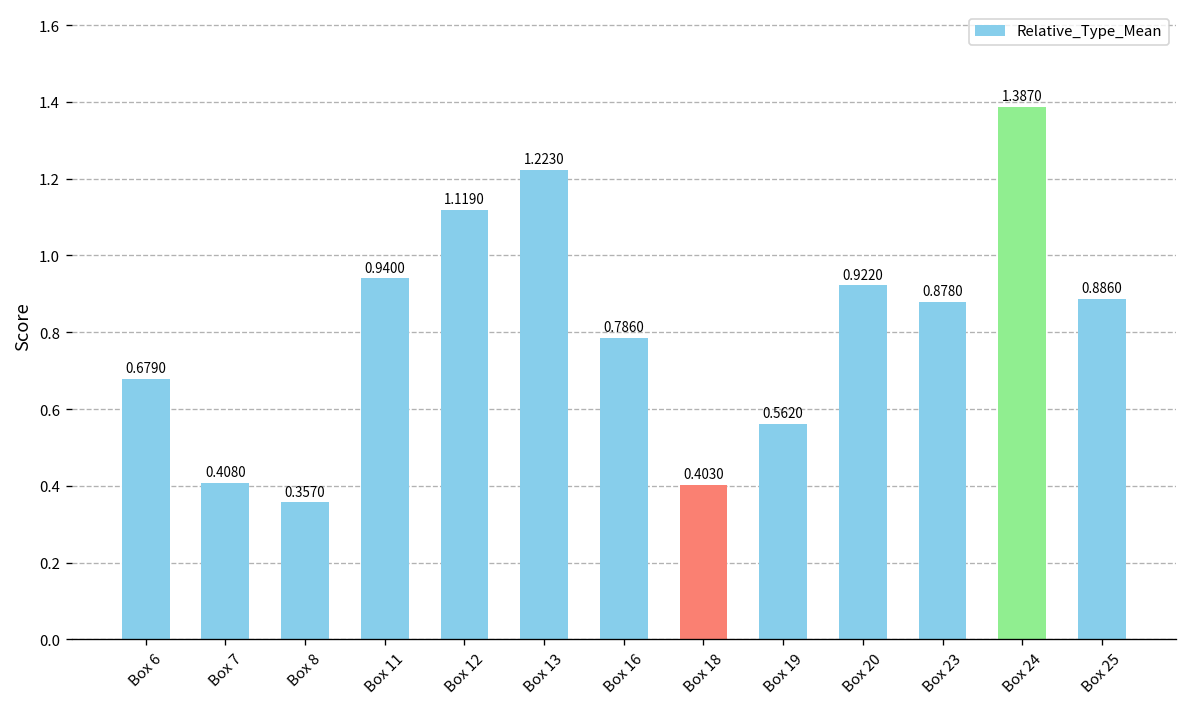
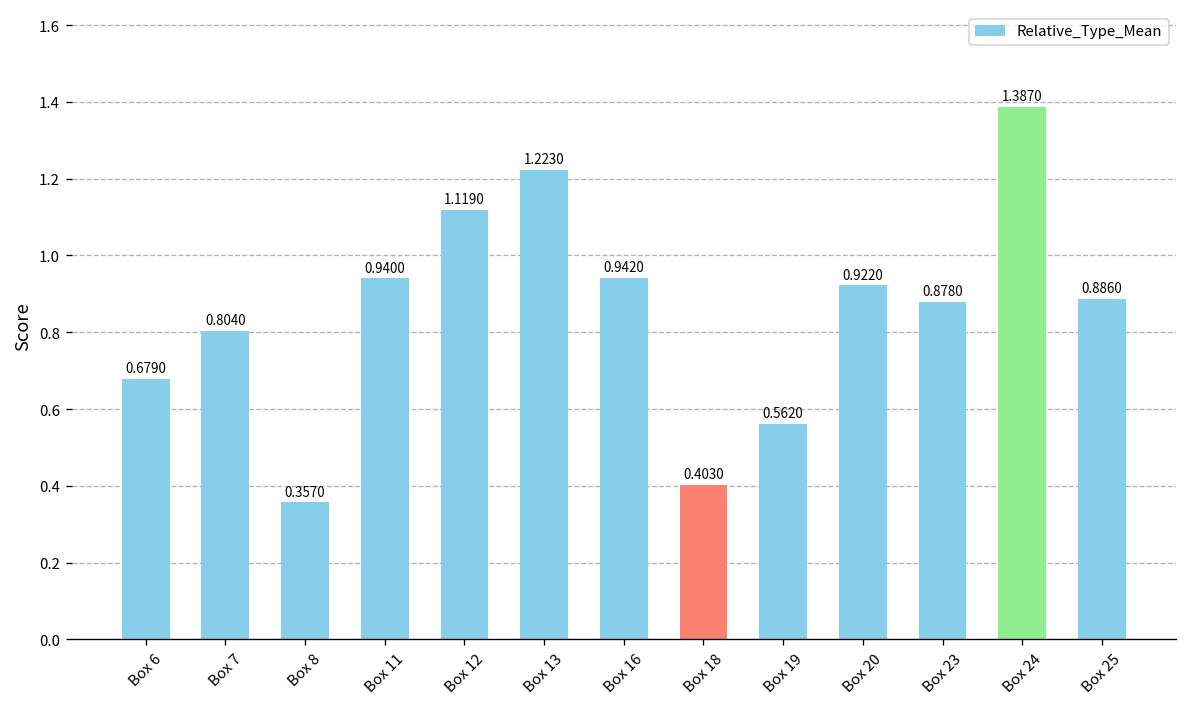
  {
    "Box 6": 0.6790,
-   "Box 7": 0.4080,
+   "Box 7": 0.8040,
    "Box 8": 0.3570,
    "Box 11": 0.9400,
    "Box 12": 1.1190,
    "Box 13": 1.2230,
-   "Box 16": 0.7860,
+   "Box 16": 0.9420,
    "Box 18": 0.4030,
    "Box 19": 0.5620,
    "Box 20": 0.9220,
    "Box 23": 0.8780,
    "Box 24": 1.3870,
    "Box 25": 0.8860
  }
